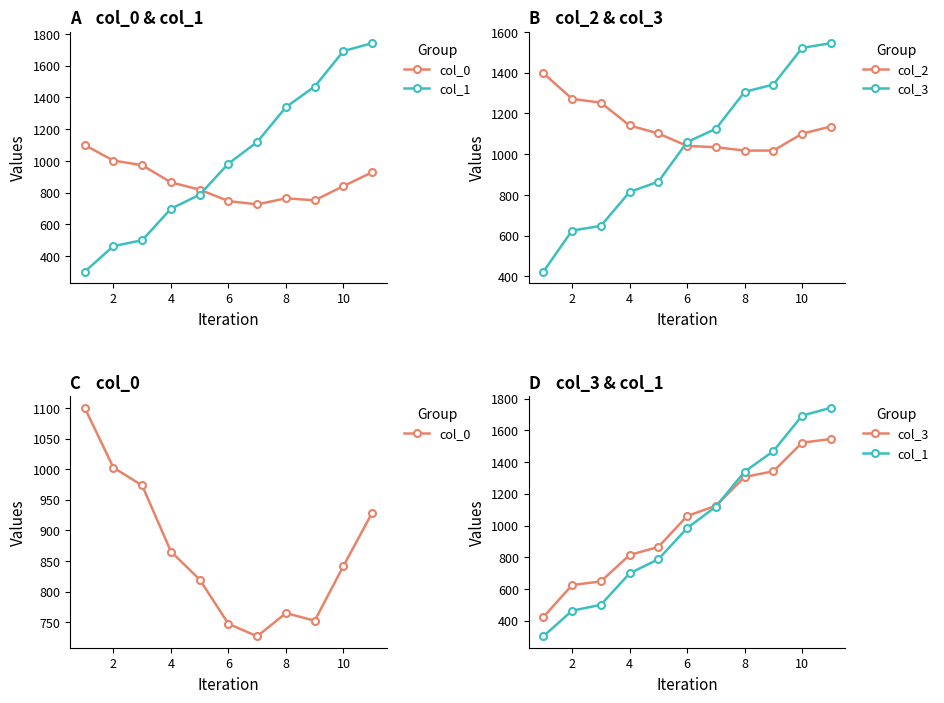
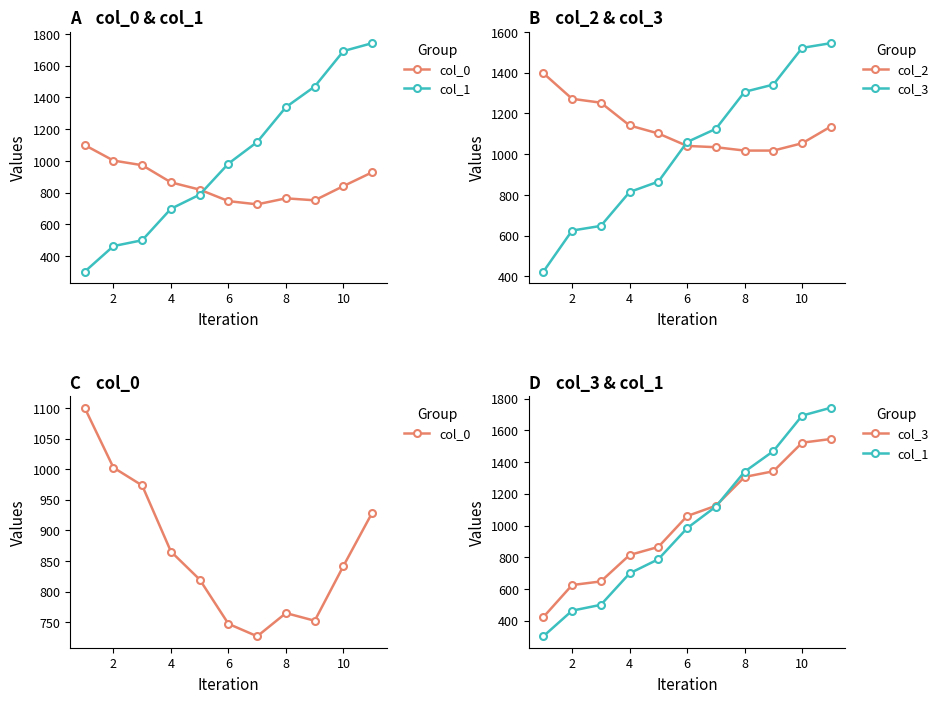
  {
    "A col_0 & col_1": {
      "col_0": {
        "2": 1000,
        "4": 870,
        "6": 750,
        "8": 760,
        "10": 840
      },
      "col_1": {
        "2": 460,
        "4": 700,
        "6": 980,
        "8": 1340,
        "10": 1690
      }
    },
    "B col_2 & col_3": {
      "col_2": {
        "2": 1270,
        "4": 1140,
        "6": 1040,
        "8": 1020,
-       "10": 1100
+       "10": 1050
      }
    },
    "C col_0": {
      "2": 1000,
      "4": 870,
      "6": 750,
      "8": 760,
      "10": 840
    },
    "D col_3 & col_1": {
      "col_3": {
        "2": 630,
        "4": 810,
        "6": 1060,
        "8": 1310,
        "10": 1520
      },
      "col_1": {
        "2": 460,
        "4": 700,
        "6": 980,
        "8": 1340,
        "10": 1690
      }
    }
  }
